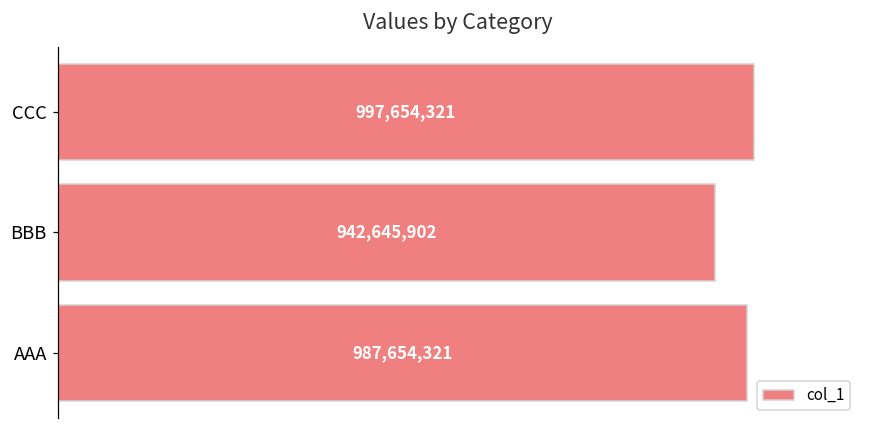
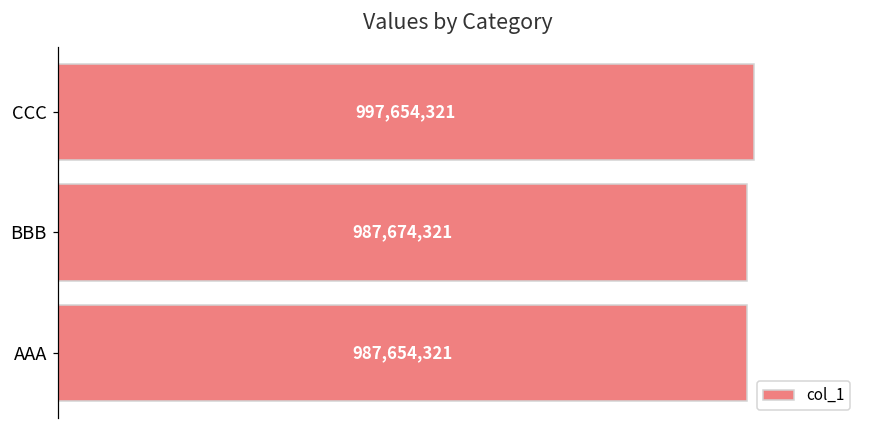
  {
    "CCC": "997,654,321",
-   "BBB": "942,645,902",
+   "BBB": "987,674,321",
    "AAA": "987,654,321"
  }
